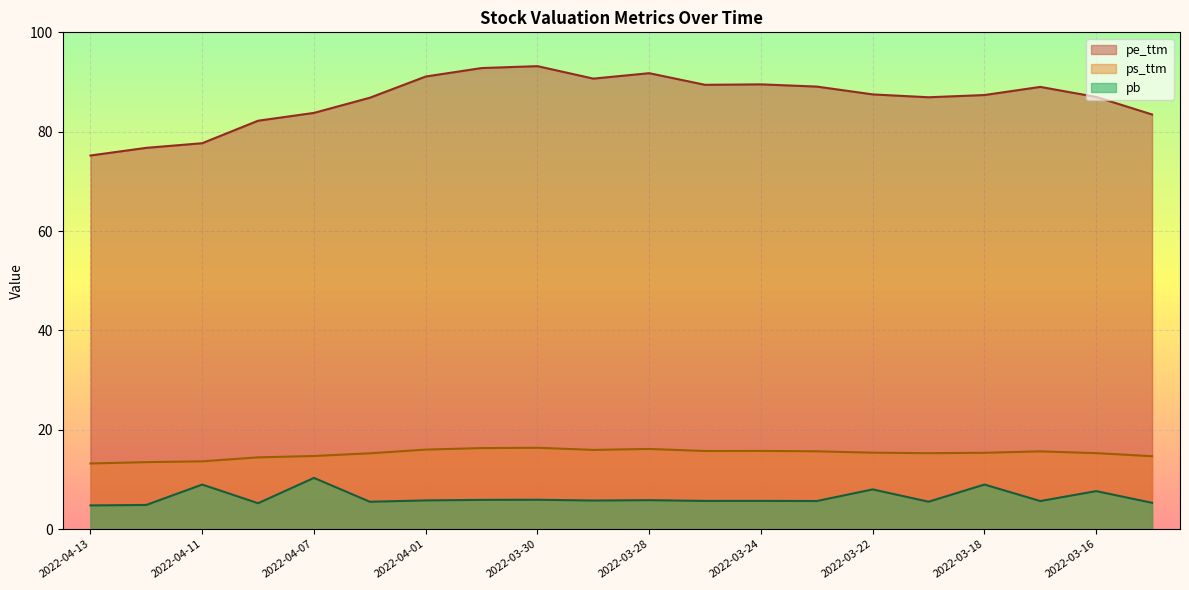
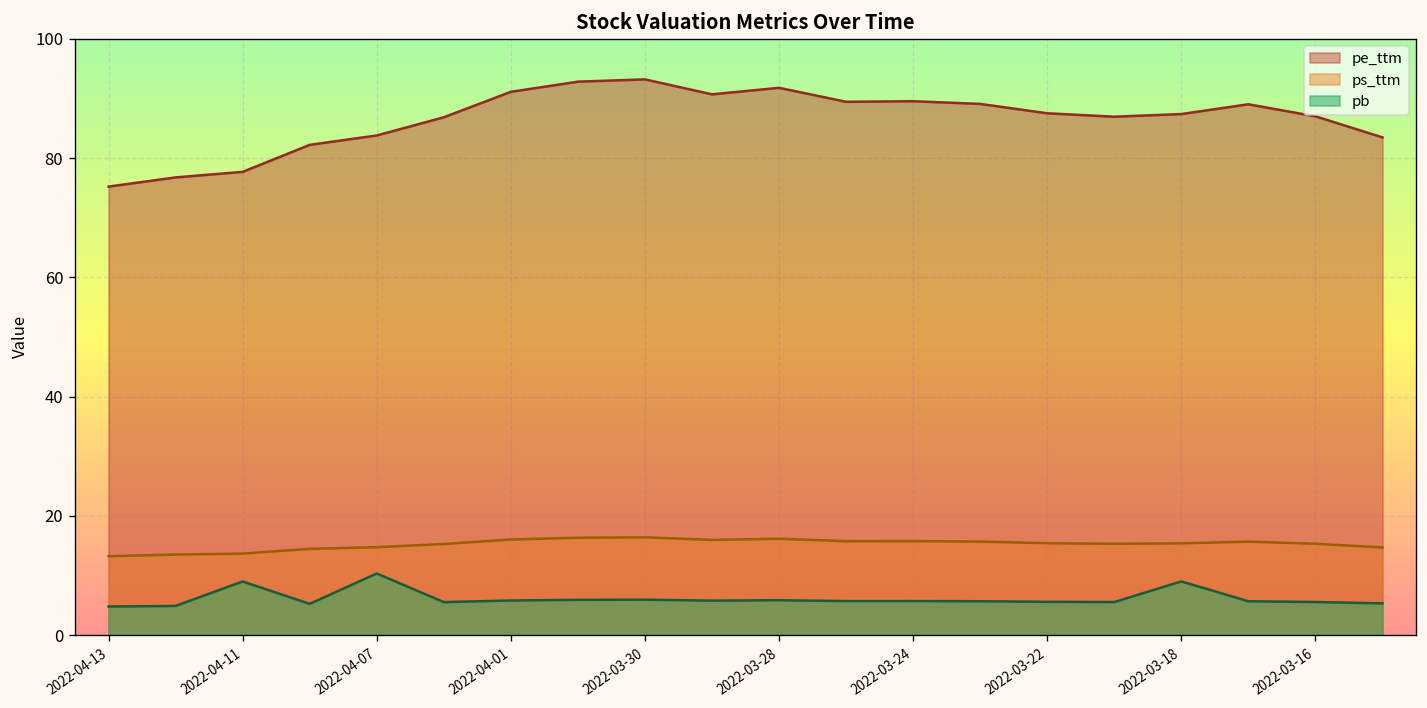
  {
    "pb": {
      "2022-04-13": 5,
      "2022-04-11": 9,
      "2022-04-07": 10,
      "2022-04-01": 6,
      "2022-03-30": 6,
      "2022-03-28": 6,
      "2022-03-24": 6,
-     "2022-03-22": 8,
+     "2022-03-22": 6,
      "2022-03-18": 9,
-     "2022-03-16": 8
+     "2022-03-16": 6
    }
  }
